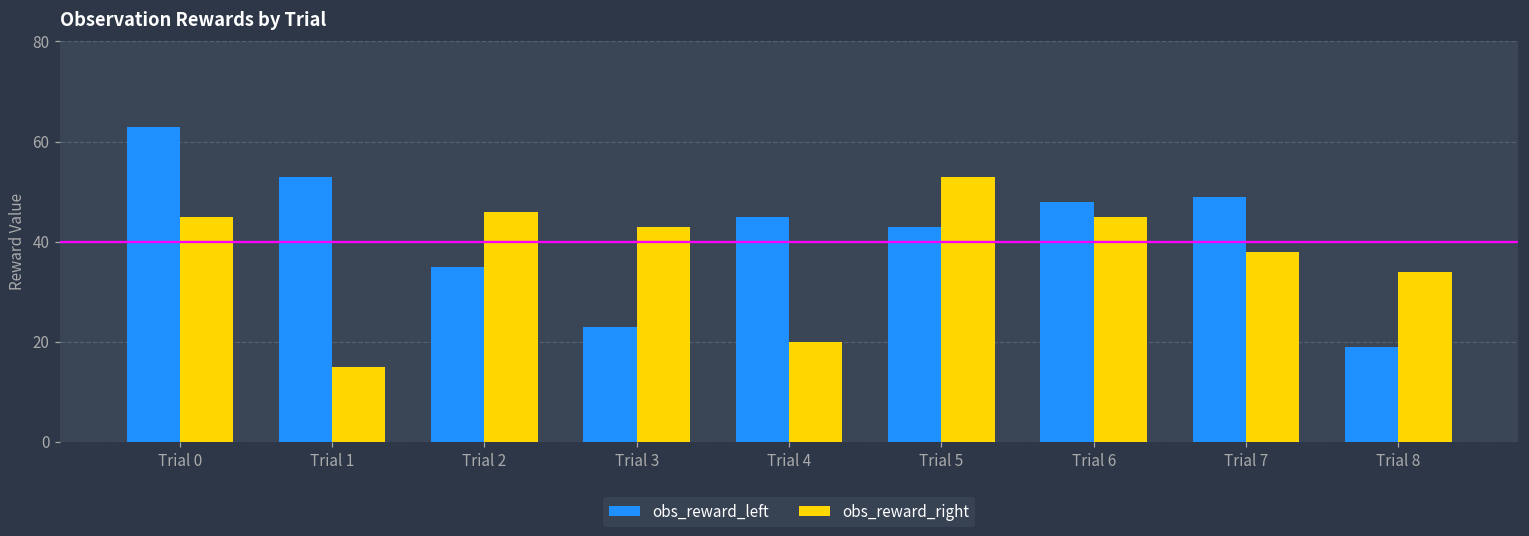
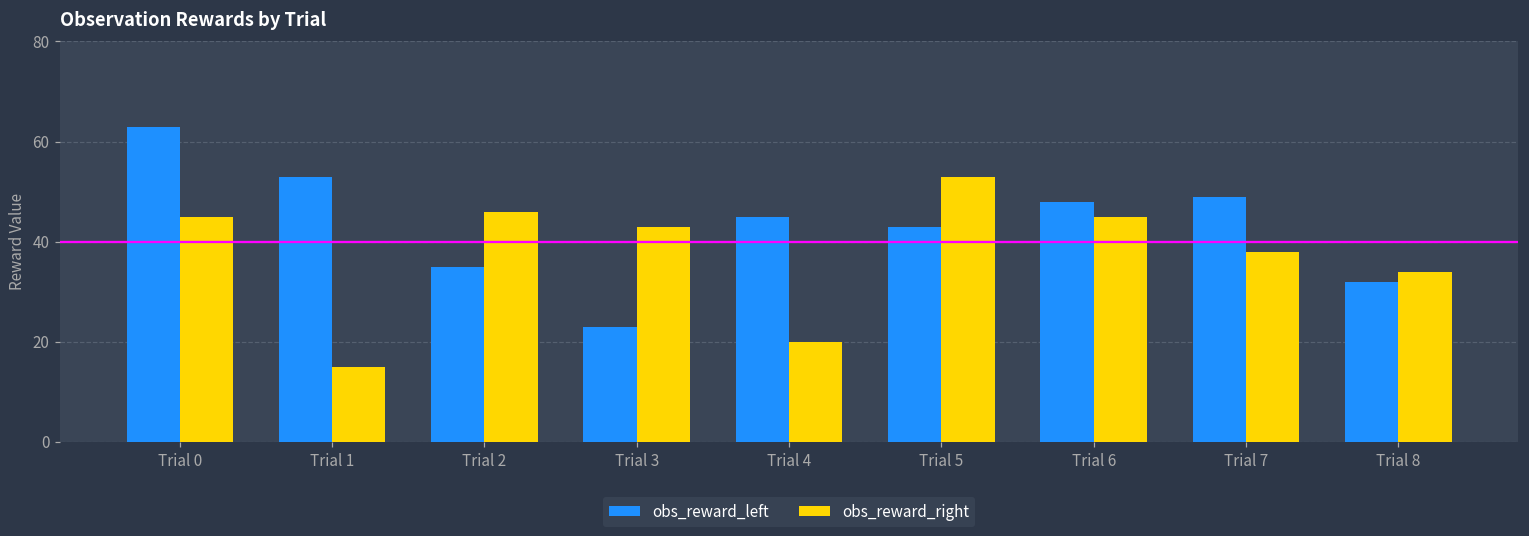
  {
    "obs_reward_left": {
      "Trial 0": 63,
      "Trial 1": 53,
      "Trial 2": 35,
      "Trial 3": 23,
      "Trial 4": 45,
      "Trial 5": 43,
      "Trial 6": 48,
      "Trial 7": 49,
-     "Trial 8": 19
+     "Trial 8": 32
    },
    "obs_reward_right": {
      "Trial 0": 45,
      "Trial 1": 15,
      "Trial 2": 46,
      "Trial 3": 43,
      "Trial 4": 20,
      "Trial 5": 53,
      "Trial 6": 45,
      "Trial 7": 38,
      "Trial 8": 34
    }
  }
